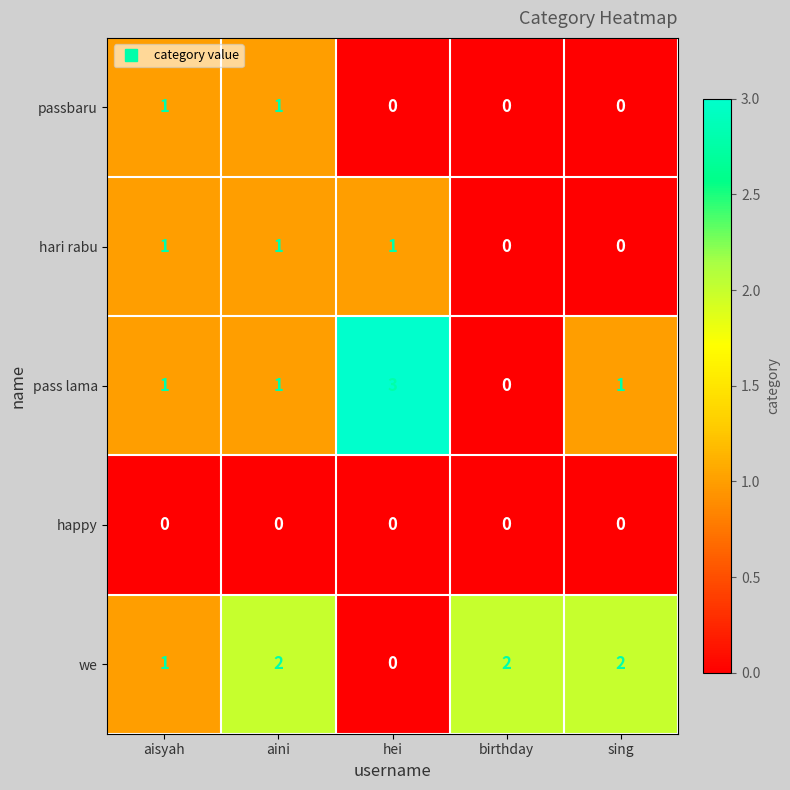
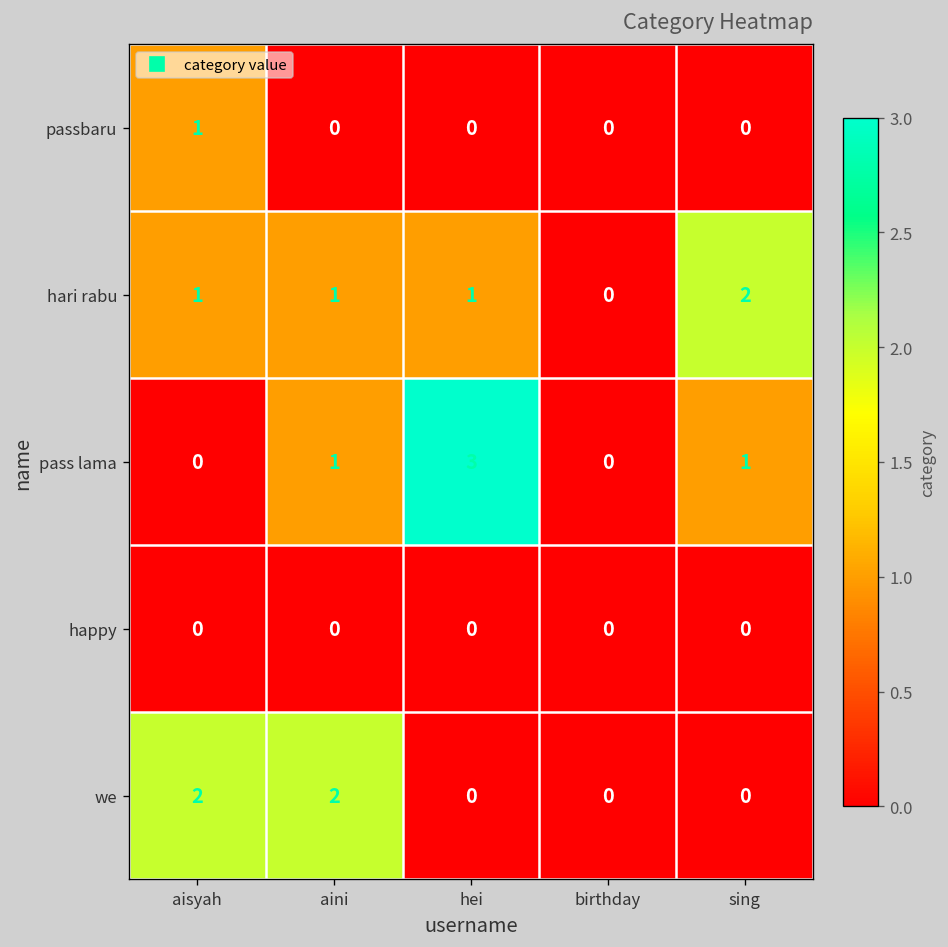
  {
    "passbaru": {
      "aisyah": 1,
-     "aini": 1,
+     "aini": 0,
      "hei": 0,
      "birthday": 0,
      "sing": 0
    },
    "hari rabu": {
      "aisyah": 1,
      "aini": 1,
      "hei": 1,
      "birthday": 0,
-     "sing": 0
+     "sing": 2
    },
    "pass lama": {
-     "aisyah": 1,
+     "aisyah": 0,
      "aini": 1,
      "birthday": 0,
      "sing": 1
    },
    "happy": {
      "aisyah": 0,
      "aini": 0,
      "hei": 0,
      "birthday": 0,
      "sing": 0
    },
    "we": {
-     "aisyah": 1,
+     "aisyah": 2,
      "aini": 2,
      "hei": 0,
-     "birthday": 2,
-     "sing": 2
+     "birthday": 0,
+     "sing": 0
    }
  }
